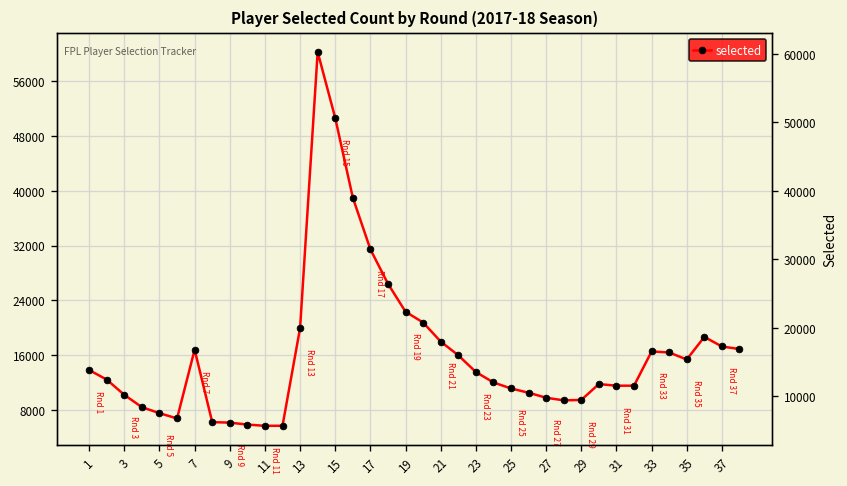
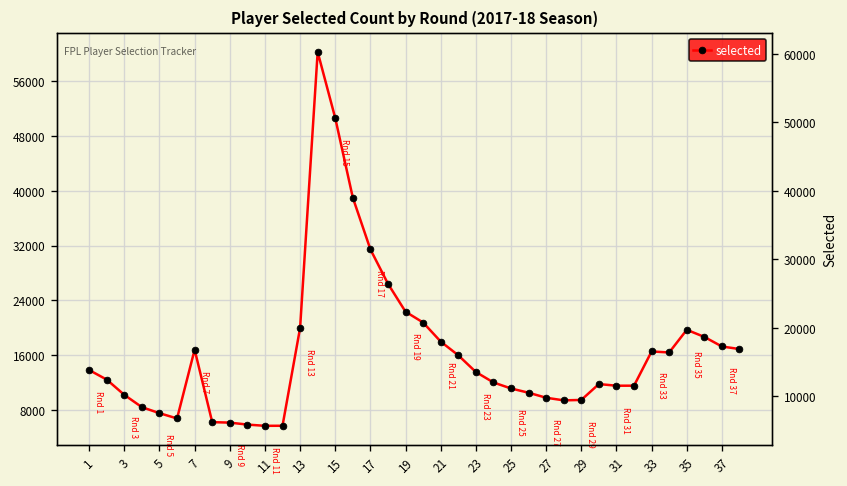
  {
    "1": 14000,
    "3": 10000,
    "5": 7000,
    "9": 6000,
    "17": 31000,
    "19": 22000,
    "21": 18000,
    "23": 14000,
    "25": 11000,
    "27": 10000,
    "33": 17000,
-   "35": 15000,
+   "35": 20000,
    "37": 17000
  }
